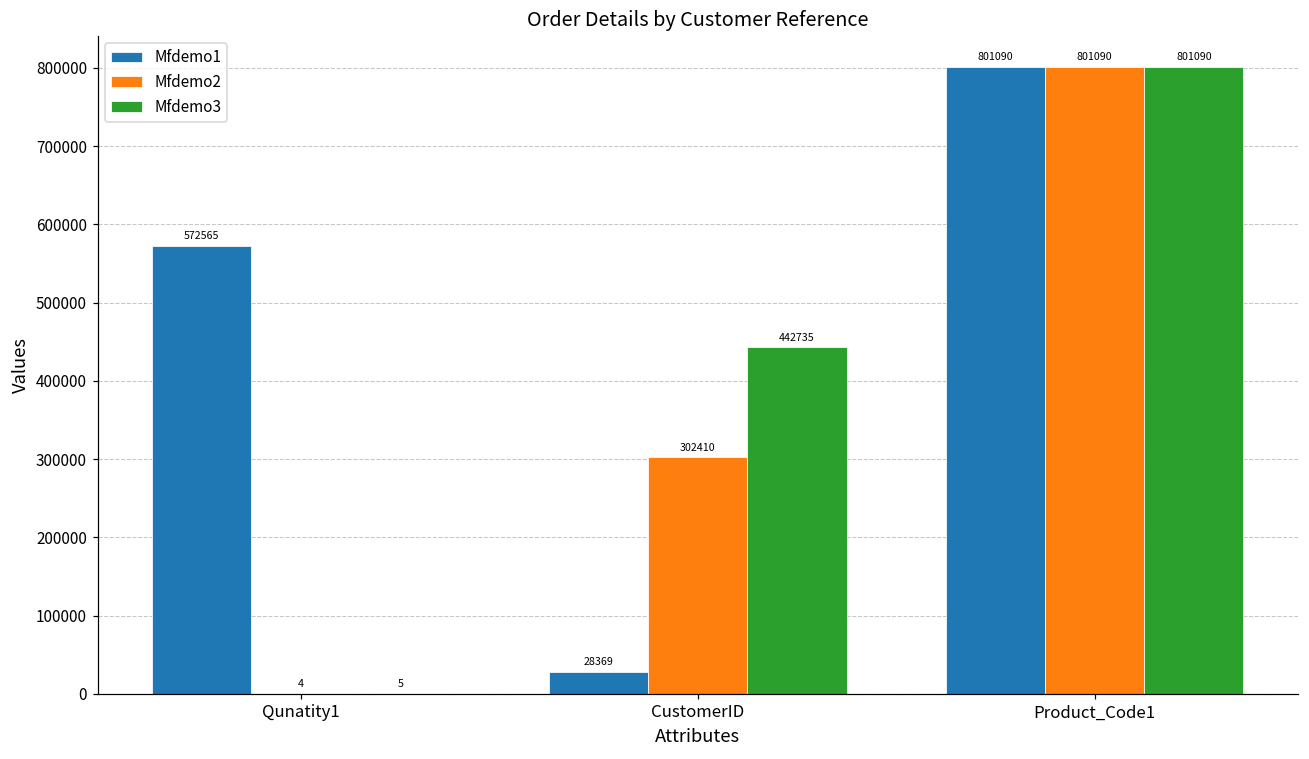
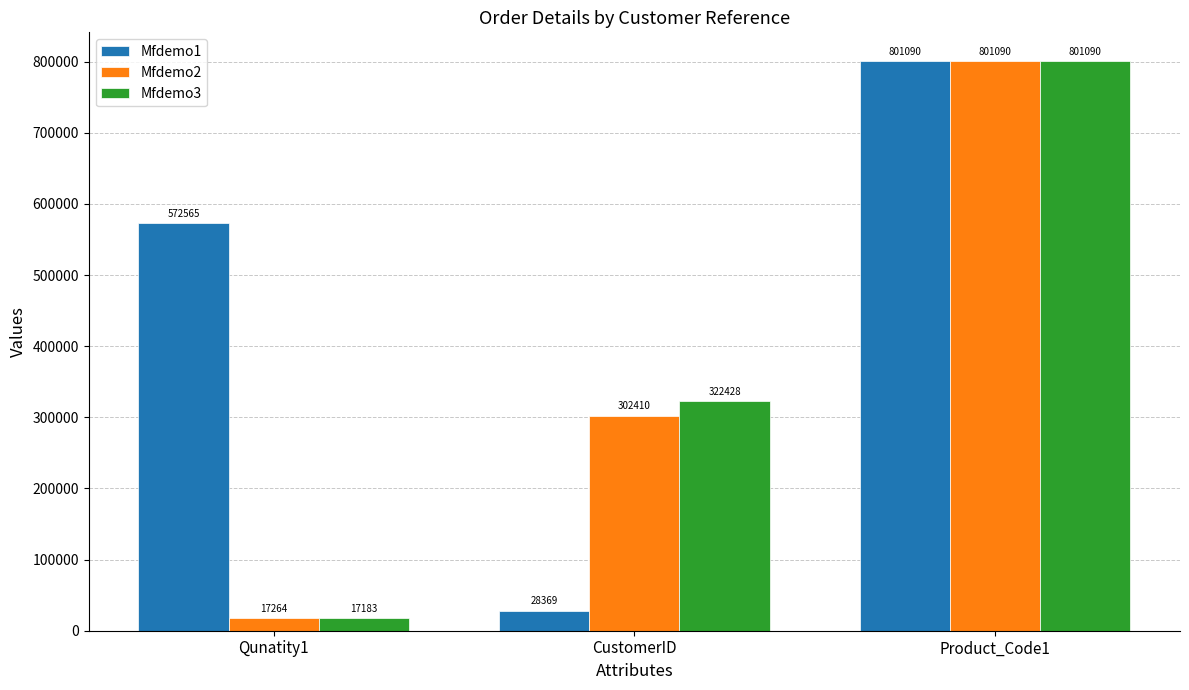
  {
    "Mfdemo1": {
      "Qunatity1": 572565,
      "CustomerID": 28369,
      "Product_Code1": 801090
    },
    "Mfdemo2": {
-     "Qunatity1": 4,
+     "Qunatity1": 17264,
      "CustomerID": 302410,
      "Product_Code1": 801090
    },
    "Mfdemo3": {
-     "Qunatity1": 5,
-     "CustomerID": 442735,
+     "Qunatity1": 17183,
+     "CustomerID": 322428,
      "Product_Code1": 801090
    }
  }
